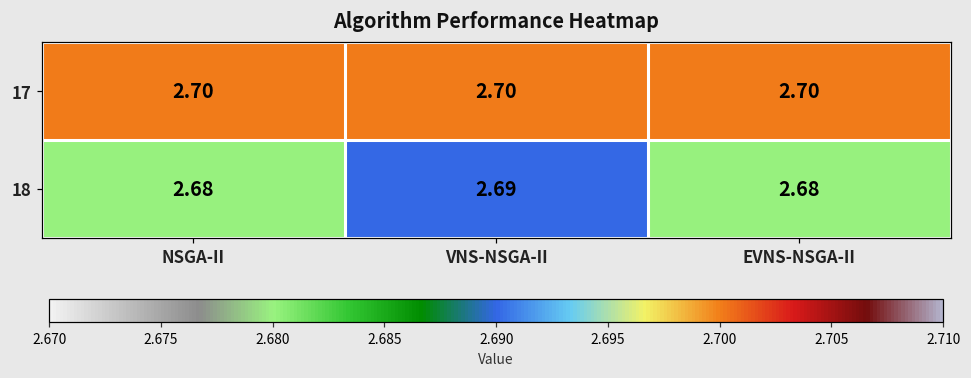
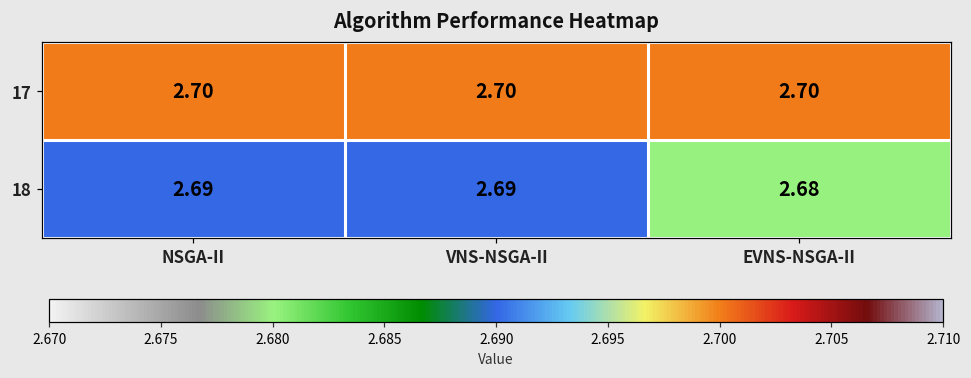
  {
    "17": {
      "NSGA-II": 2.70,
      "VNS-NSGA-II": 2.70,
      "EVNS-NSGA-II": 2.70
    },
    "18": {
-     "NSGA-II": 2.68,
+     "NSGA-II": 2.69,
      "VNS-NSGA-II": 2.69,
      "EVNS-NSGA-II": 2.68
    }
  }
